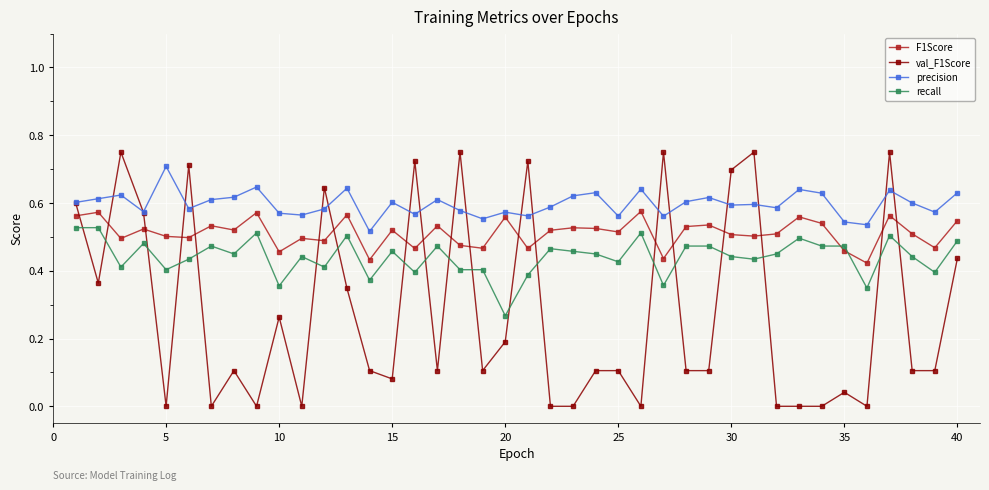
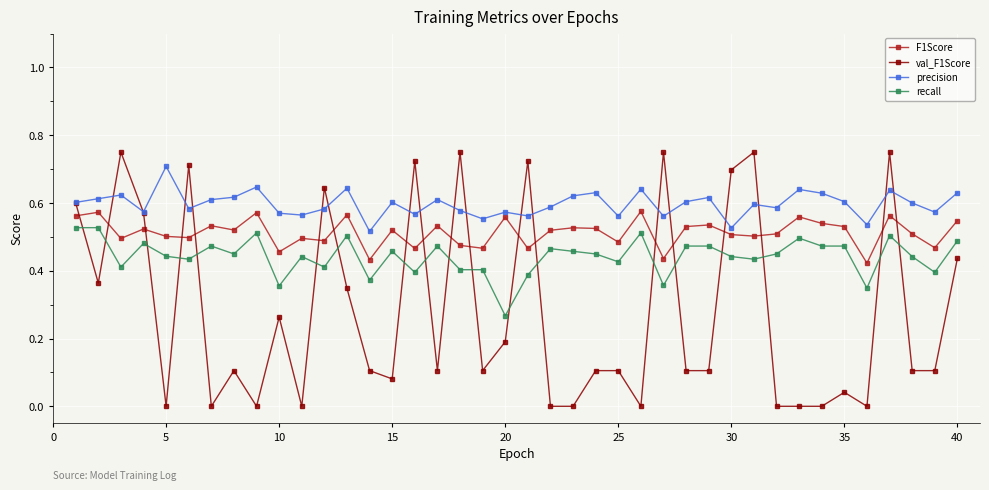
  {
    "F1Score": {
      "5": 0.50,
      "10": 0.46,
      "15": 0.52,
      "20": 0.56,
-     "25": 0.51,
+     "25": 0.48,
      "30": 0.51,
-     "35": 0.46,
+     "35": 0.53,
      "40": 0.55
    },
    "val_F1Score": {
      "5": 0.00,
      "10": 0.26,
      "15": 0.08,
      "20": 0.19,
      "25": 0.11,
      "30": 0.70,
      "35": 0.04,
      "40": 0.44
    },
    "precision": {
      "5": 0.71,
      "10": 0.57,
      "15": 0.60,
      "20": 0.57,
      "25": 0.56,
-     "30": 0.59,
-     "35": 0.54,
+     "30": 0.53,
+     "35": 0.60,
      "40": 0.63
    },
    "recall": {
-     "5": 0.40,
+     "5": 0.44,
      "10": 0.36,
      "15": 0.46,
      "20": 0.27,
      "25": 0.43,
      "30": 0.44,
      "35": 0.47,
      "40": 0.49
    }
  }
